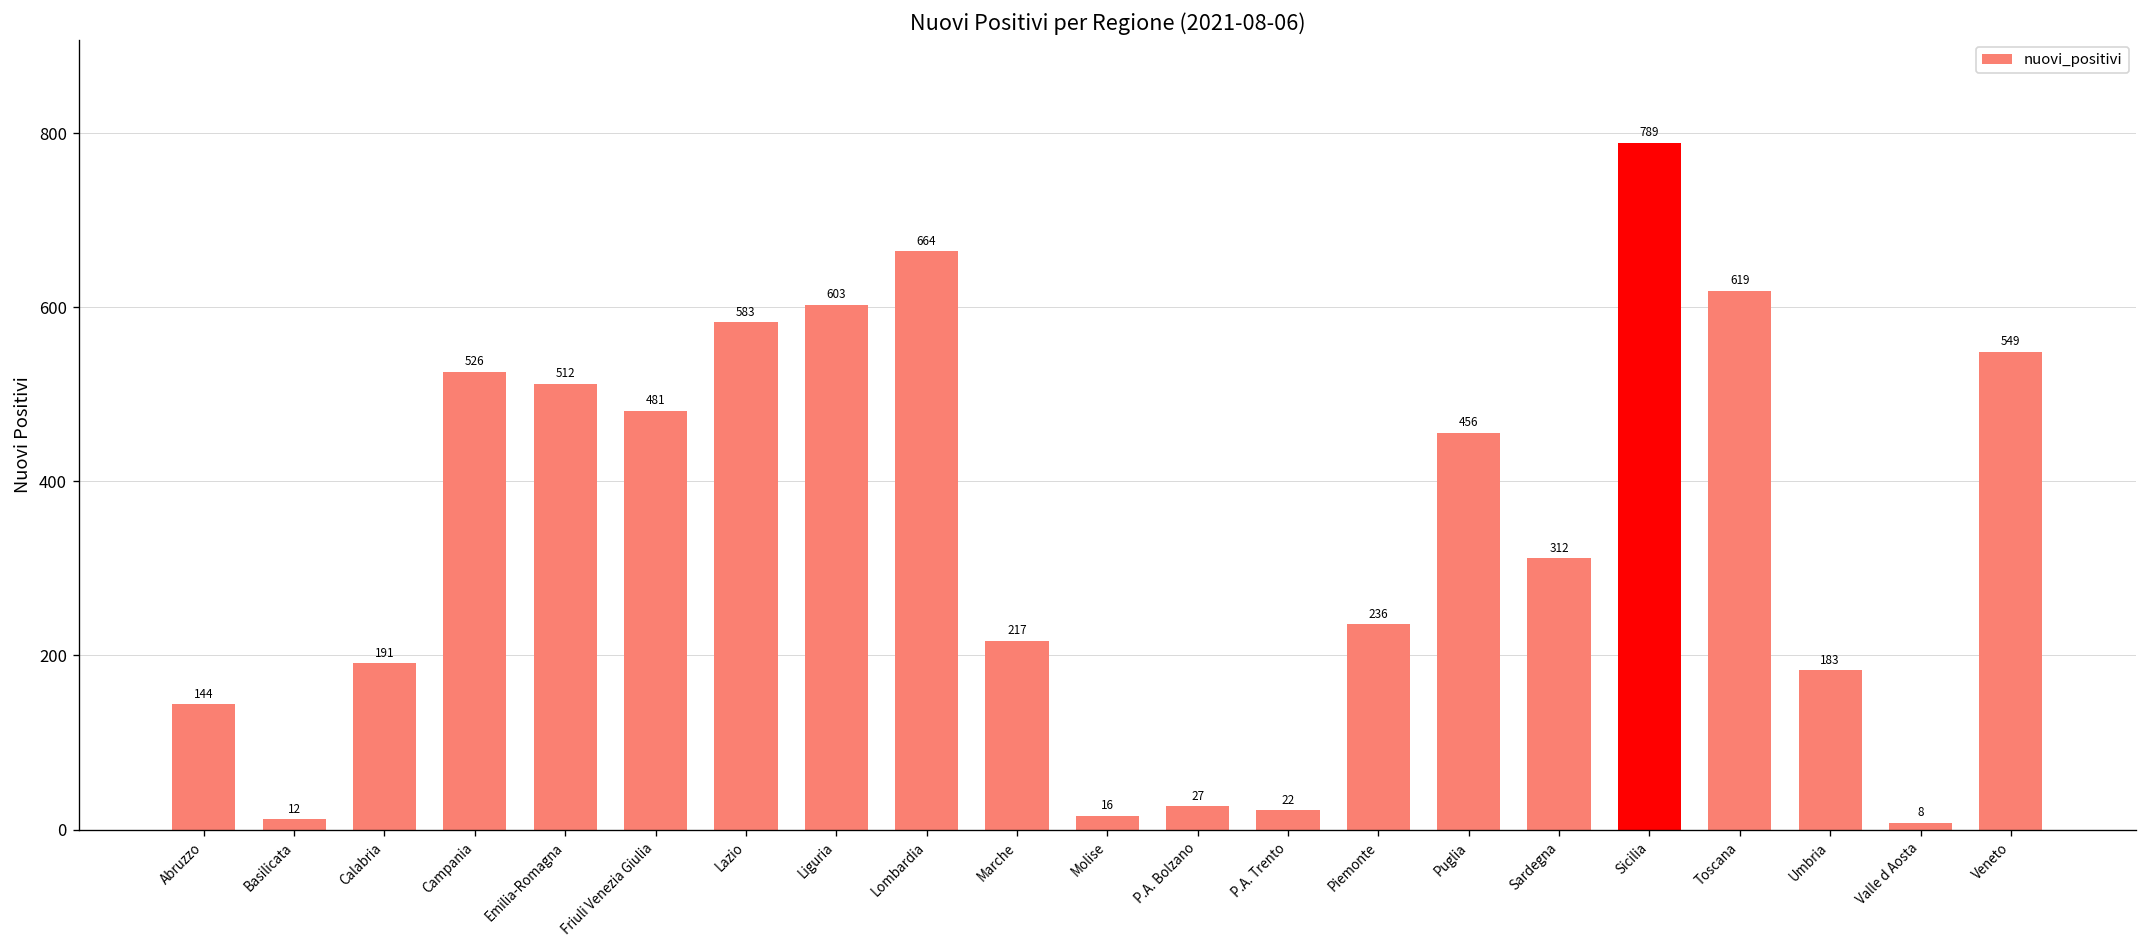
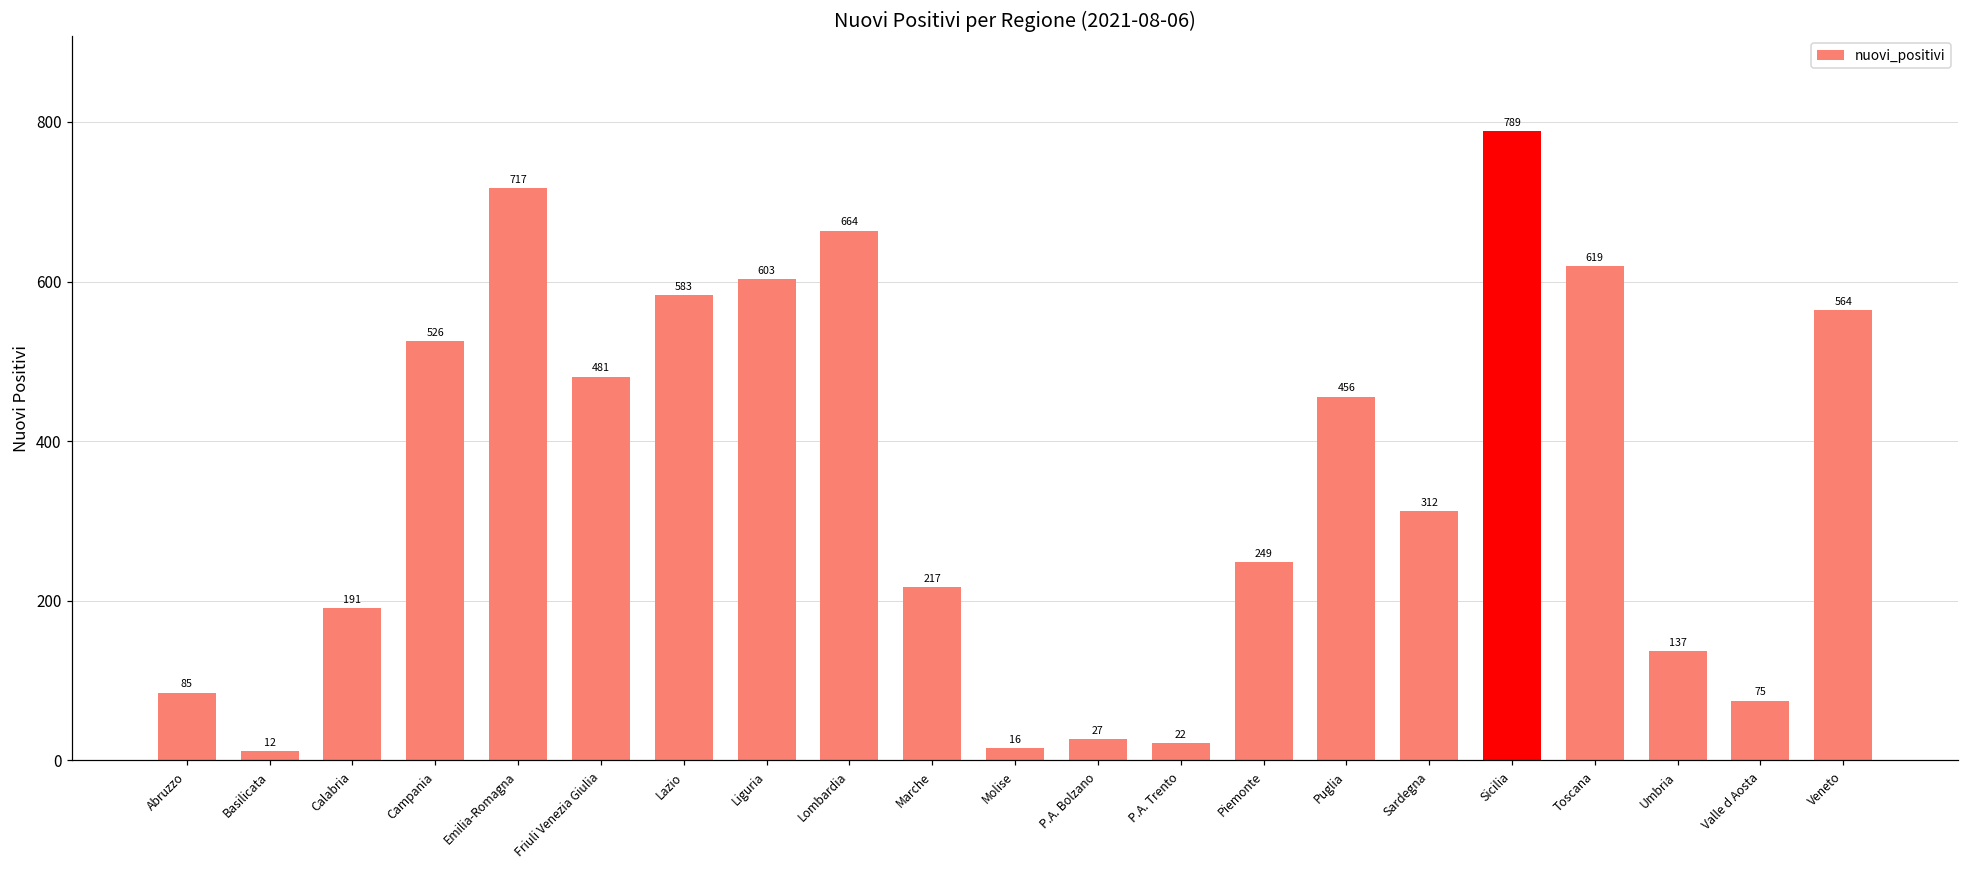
  {
-   "Abruzzo": 144,
+   "Abruzzo": 85,
    "Basilicata": 12,
    "Calabria": 191,
    "Campania": 526,
-   "Emilia-Romagna": 512,
+   "Emilia-Romagna": 717,
    "Friuli Venezia Giulia": 481,
    "Lazio": 583,
    "Liguria": 603,
    "Lombardia": 664,
    "Marche": 217,
    "Molise": 16,
    "P.A. Bolzano": 27,
    "P.A. Trento": 22,
-   "Piemonte": 236,
+   "Piemonte": 249,
    "Puglia": 456,
    "Sardegna": 312,
    "Sicilia": 789,
    "Toscana": 619,
-   "Umbria": 183,
-   "Valle d Aosta": 8,
-   "Veneto": 549
+   "Umbria": 137,
+   "Valle d Aosta": 75,
+   "Veneto": 564
  }
